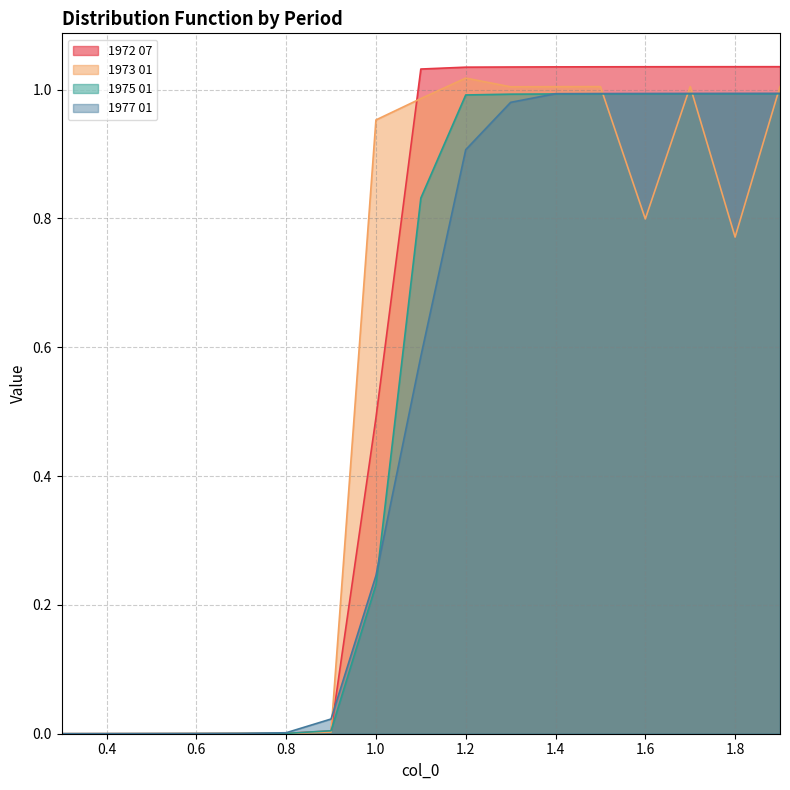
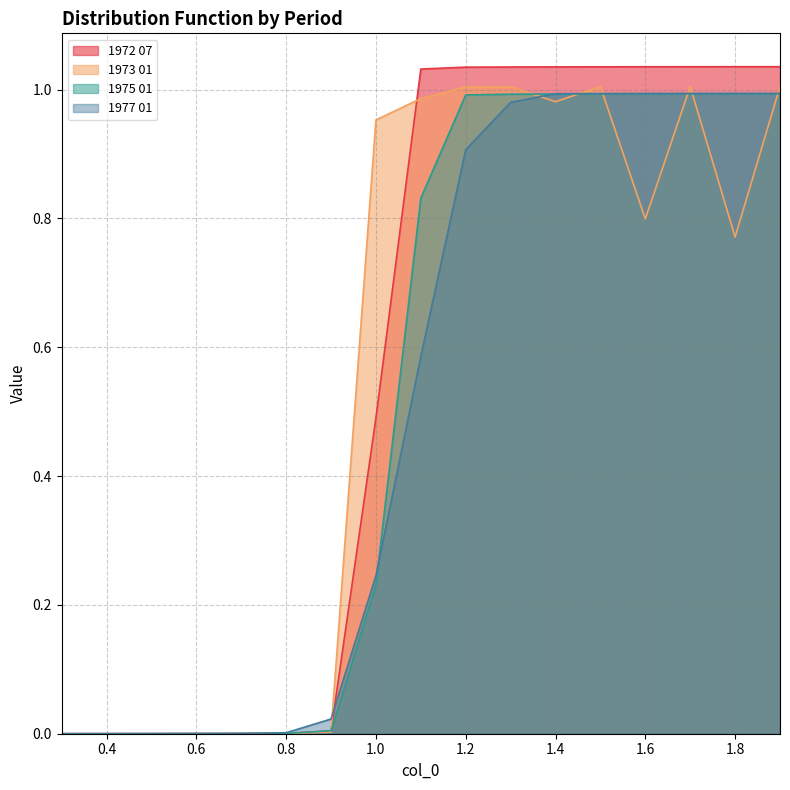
  {
    "1972 07": {
      "1.0": 0.49,
      "1.2": 1.03,
      "1.4": 1.04,
      "1.6": 1.04,
      "1.8": 1.04
    },
    "1973 01": {
      "1.0": 0.95,
-     "1.2": 1.02,
-     "1.4": 1.00,
+     "1.2": 1.00,
+     "1.4": 0.98,
      "1.6": 0.80,
      "1.8": 0.77
    }
  }
